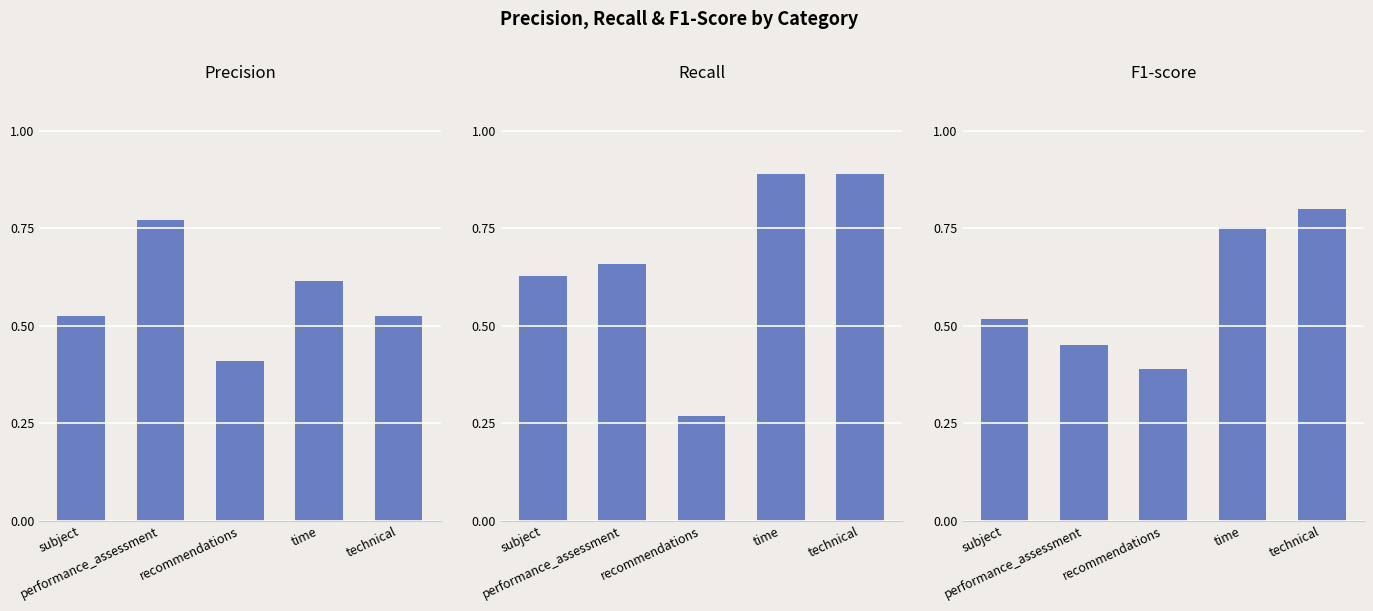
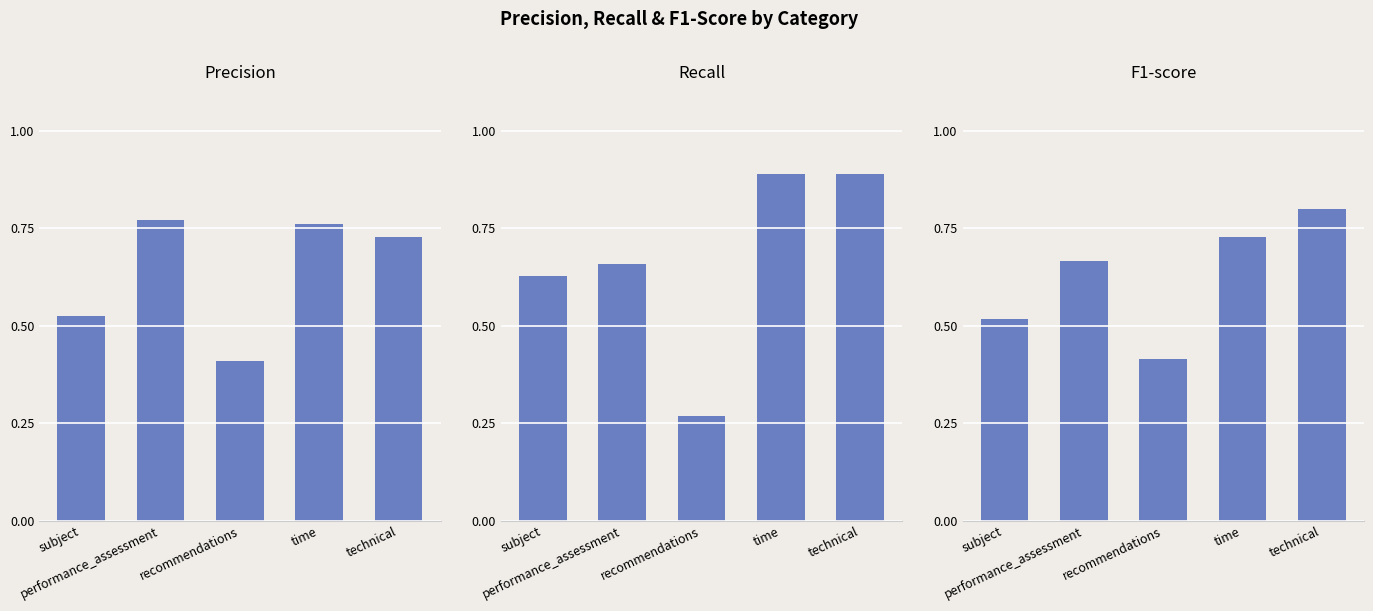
  {
    "Precision": {
      "subject": 0.53,
      "performance_assessment": 0.77,
      "recommendations": 0.41,
-     "time": 0.62,
-     "technical": 0.53
+     "time": 0.76,
+     "technical": 0.73
    },
    "Recall": {
      "subject": 0.63,
      "performance_assessment": 0.66,
      "recommendations": 0.27,
      "time": 0.89,
      "technical": 0.89
    },
    "F1-score": {
      "subject": 0.52,
-     "performance_assessment": 0.45,
-     "recommendations": 0.39,
-     "time": 0.75,
+     "performance_assessment": 0.67,
+     "recommendations": 0.41,
+     "time": 0.73,
      "technical": 0.80
    }
  }
